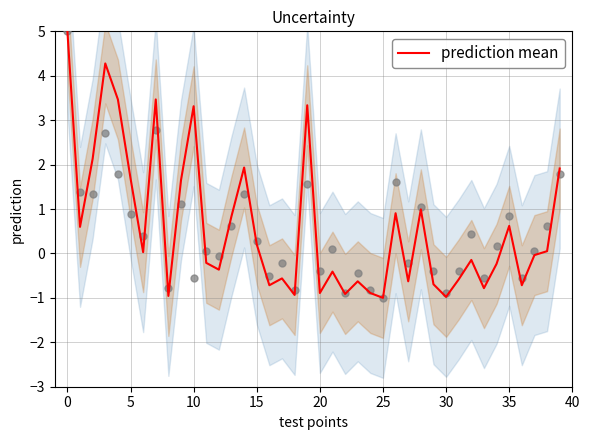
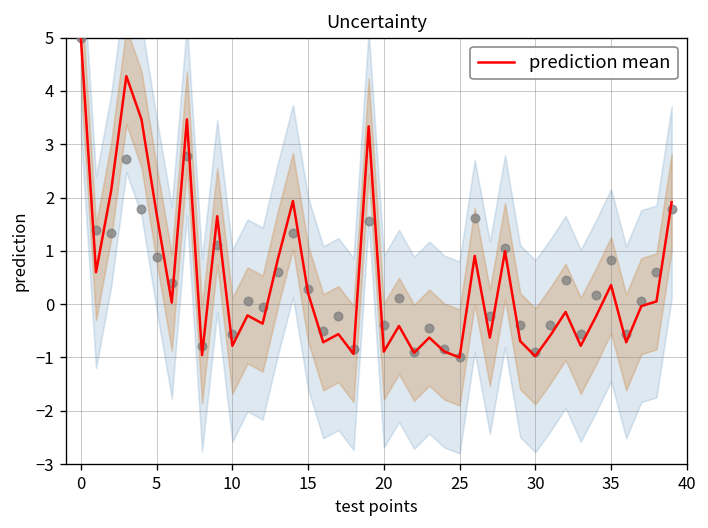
  {
    "prediction mean": {
      "5": 1.7,
-     "10": 3.3,
+     "10": -0.8,
      "15": 0.2,
      "20": -0.9,
      "30": -1.0,
-     "35": 0.6
+     "35": 0.4
    }
  }
